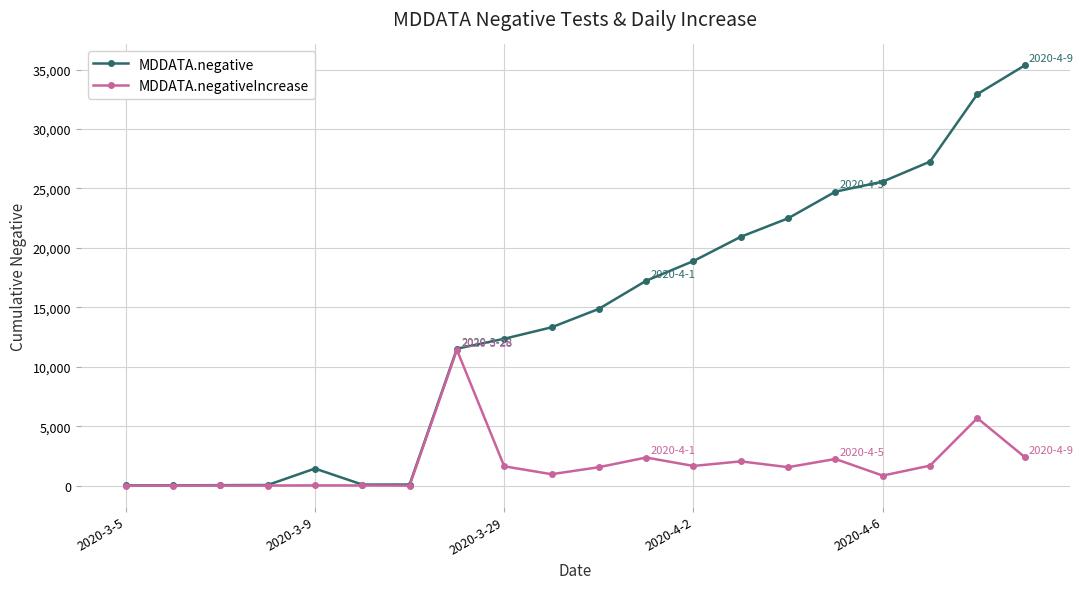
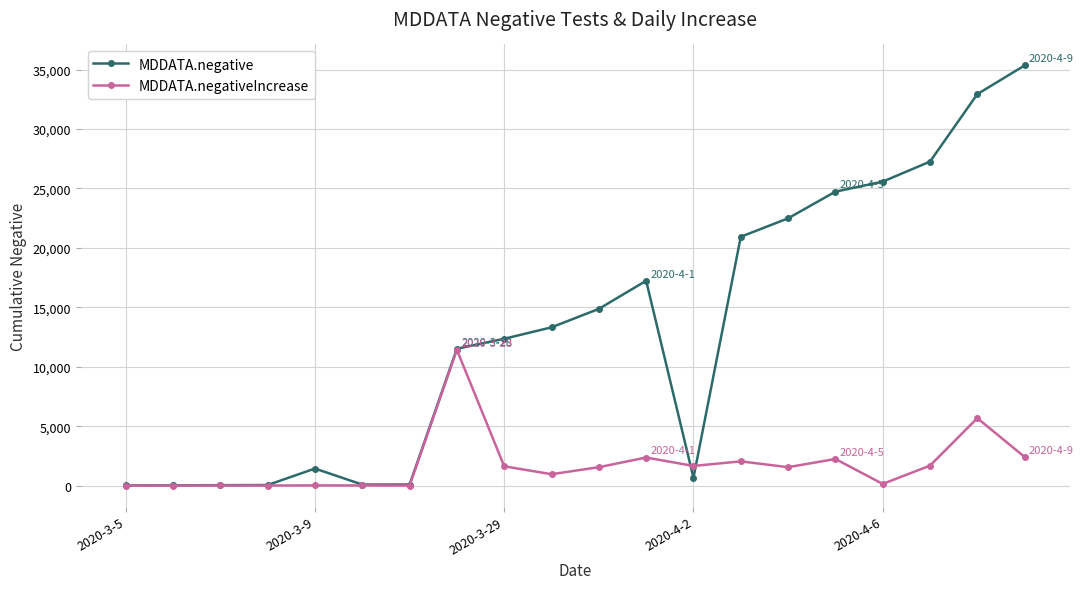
  {
    "MDDATA.negative": {
      "2020-3-9": "1,400",
-     "2020-4-2": "18,900"
+     "2020-4-2": "700"
    },
    "MDDATA.negativeIncrease": {
      "2020-3-9": "0",
      "2020-3-29": "1,600",
      "2020-4-2": "1,700",
-     "2020-4-6": "800"
+     "2020-4-6": "100"
    }
  }
